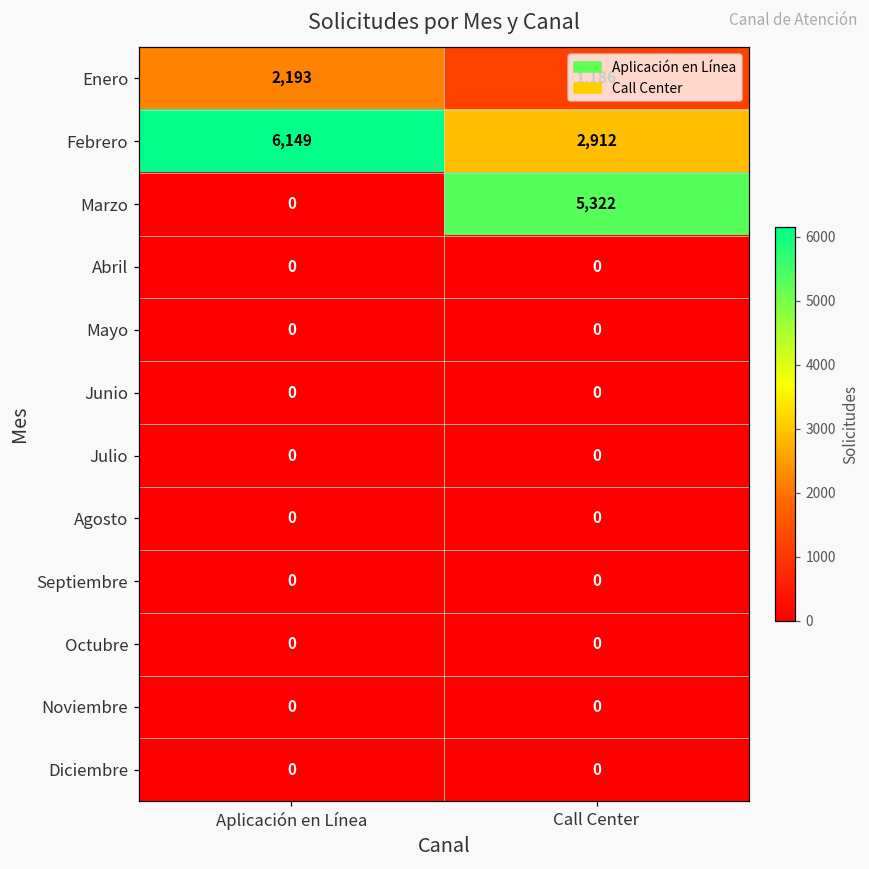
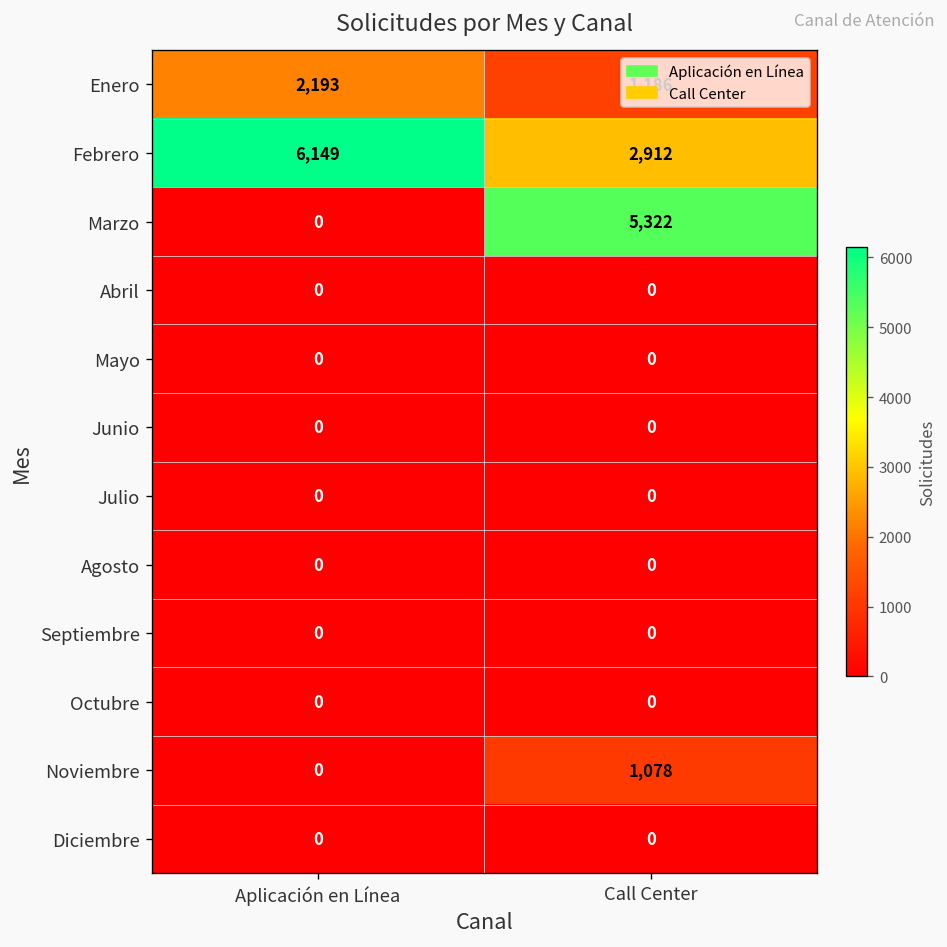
  {
    "Enero": {
      "Aplicación en Línea": "2,193"
    },
    "Febrero": {
      "Aplicación en Línea": "6,149",
      "Call Center": "2,912"
    },
    "Marzo": {
      "Aplicación en Línea": "0",
      "Call Center": "5,322"
    },
    "Abril": {
      "Aplicación en Línea": "0",
      "Call Center": "0"
    },
    "Mayo": {
      "Aplicación en Línea": "0",
      "Call Center": "0"
    },
    "Junio": {
      "Aplicación en Línea": "0",
      "Call Center": "0"
    },
    "Julio": {
      "Aplicación en Línea": "0",
      "Call Center": "0"
    },
    "Agosto": {
      "Aplicación en Línea": "0",
      "Call Center": "0"
    },
    "Septiembre": {
      "Aplicación en Línea": "0",
      "Call Center": "0"
    },
    "Octubre": {
      "Aplicación en Línea": "0",
      "Call Center": "0"
    },
    "Noviembre": {
      "Aplicación en Línea": "0",
-     "Call Center": "0"
+     "Call Center": "1,078"
    },
    "Diciembre": {
      "Aplicación en Línea": "0",
      "Call Center": "0"
    }
  }
